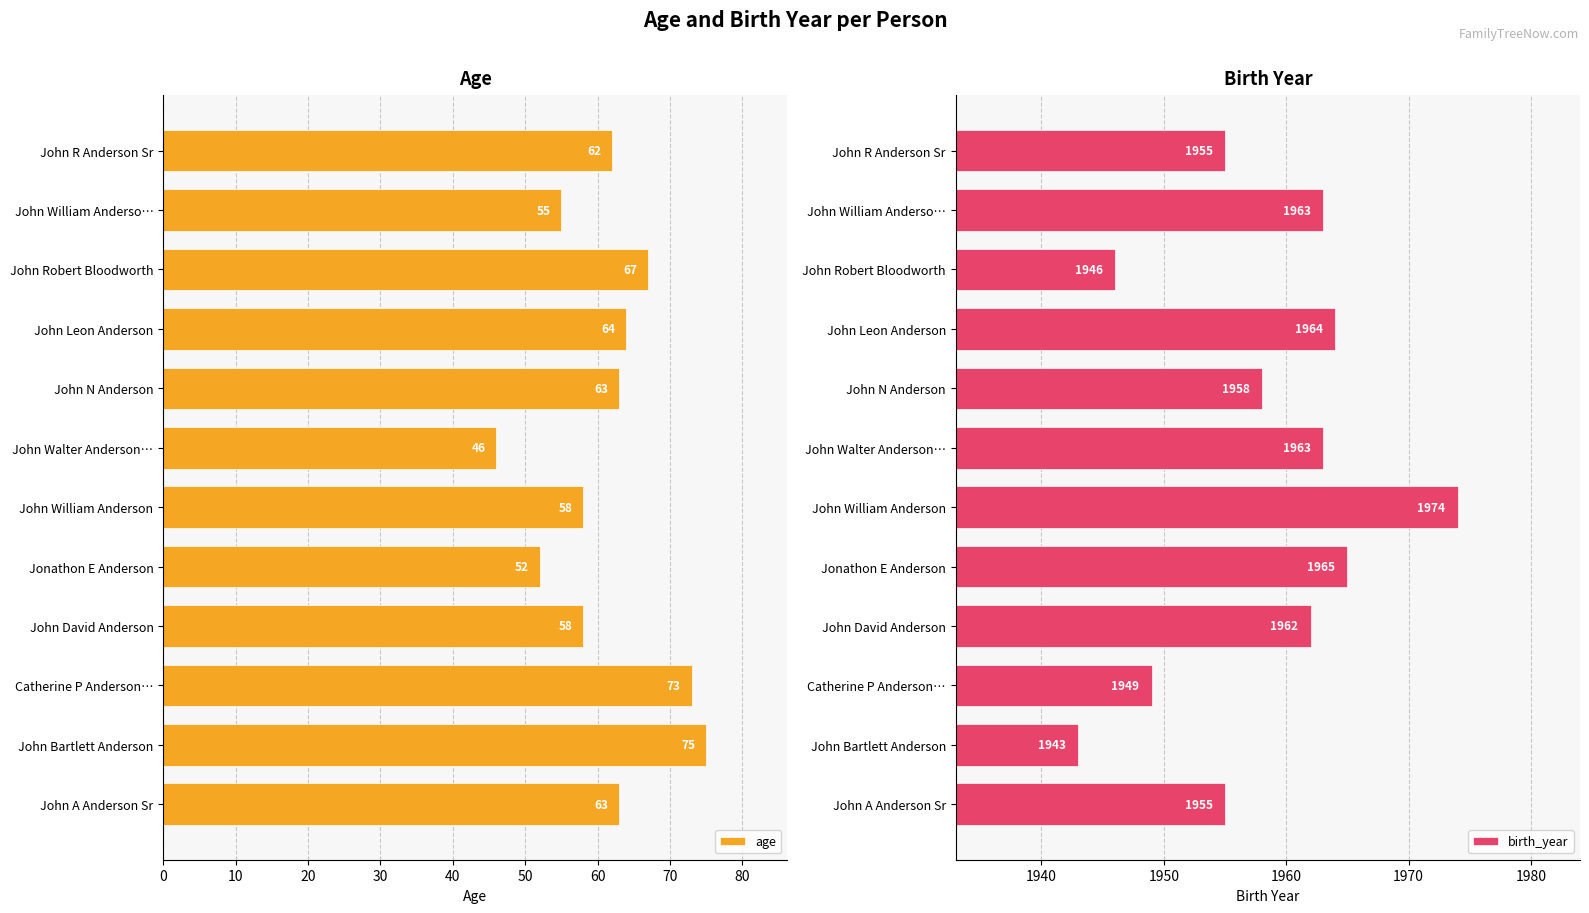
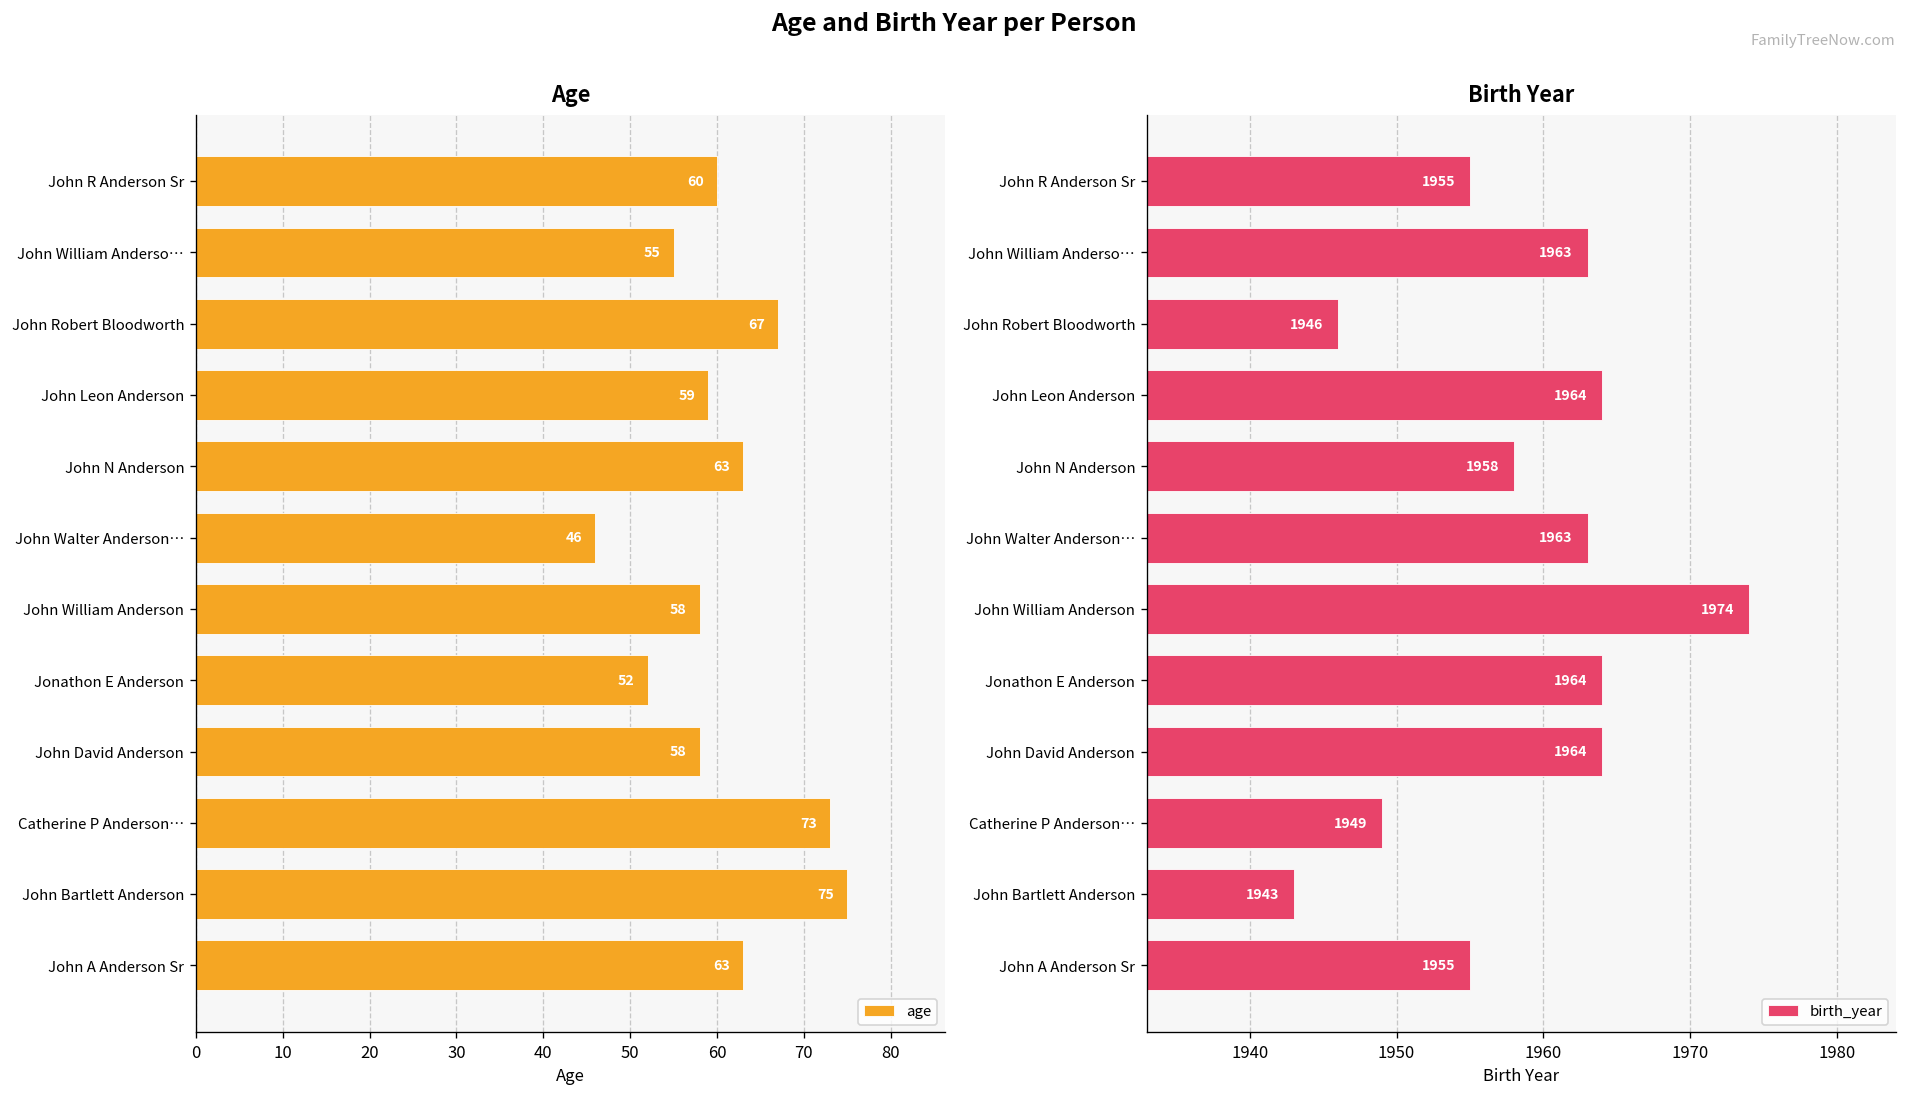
  {
    "Age": {
-     "John R Anderson Sr": 62,
+     "John R Anderson Sr": 60,
      "John William Anderso…": 55,
      "John Robert Bloodworth": 67,
-     "John Leon Anderson": 64,
+     "John Leon Anderson": 59,
      "John N Anderson": 63,
      "John Walter Anderson…": 46,
      "John William Anderson": 58,
      "Jonathon E Anderson": 52,
      "John David Anderson": 58,
      "Catherine P Anderson…": 73,
      "John Bartlett Anderson": 75,
      "John A Anderson Sr": 63
    },
    "Birth Year": {
      "John R Anderson Sr": 1955,
      "John William Anderso…": 1963,
      "John Robert Bloodworth": 1946,
      "John Leon Anderson": 1964,
      "John N Anderson": 1958,
      "John Walter Anderson…": 1963,
      "John William Anderson": 1974,
-     "Jonathon E Anderson": 1965,
-     "John David Anderson": 1962,
+     "Jonathon E Anderson": 1964,
+     "John David Anderson": 1964,
      "Catherine P Anderson…": 1949,
      "John Bartlett Anderson": 1943,
      "John A Anderson Sr": 1955
    }
  }
